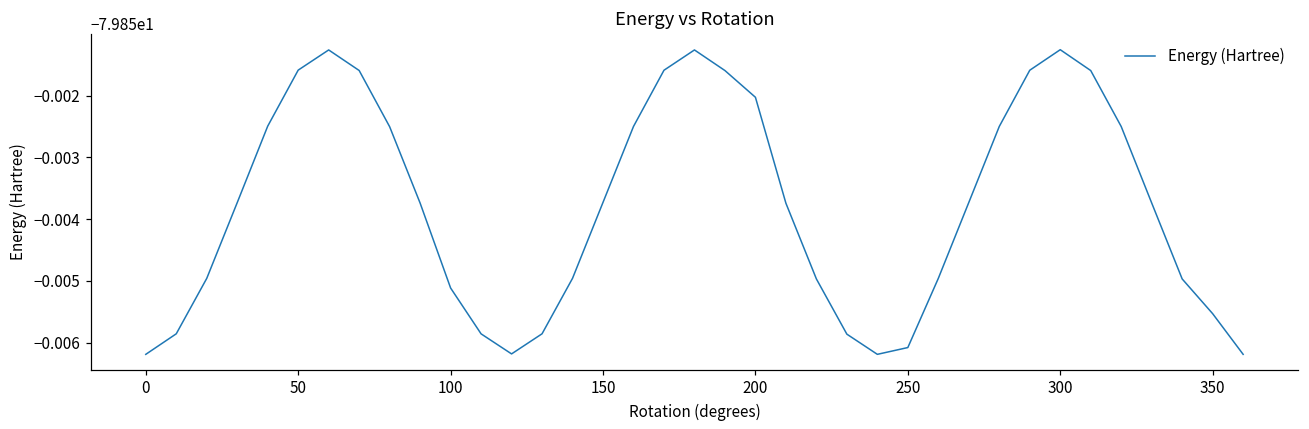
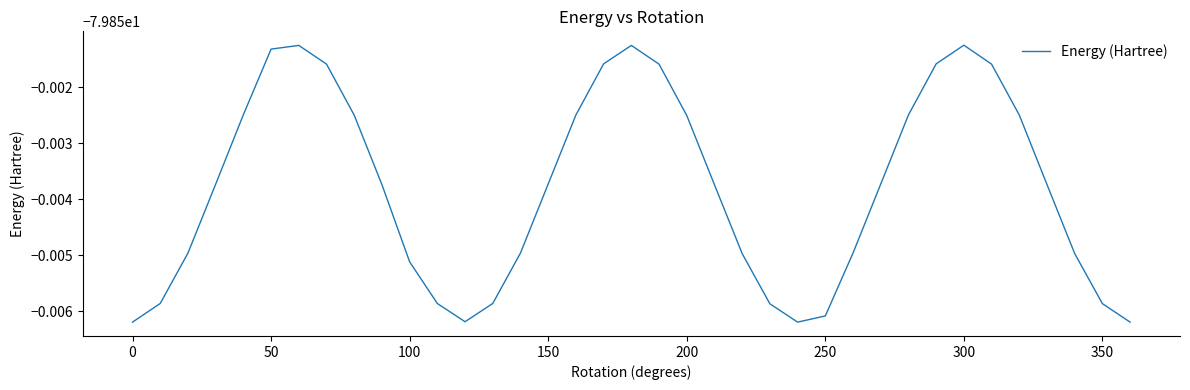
  {
    "0": -79.8562,
-   "50": -79.8516,
+   "50": -79.8513,
    "100": -79.8551,
    "150": -79.8537,
-   "200": -79.8520,
+   "200": -79.8525,
    "250": -79.8561,
    "300": -79.8513,
-   "350": -79.8555
+   "350": -79.8559
  }
